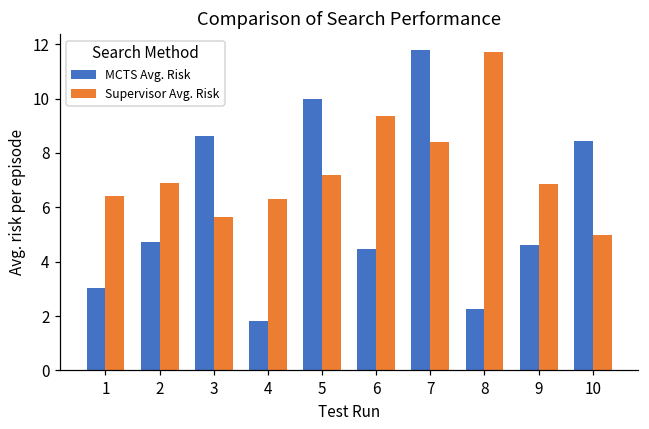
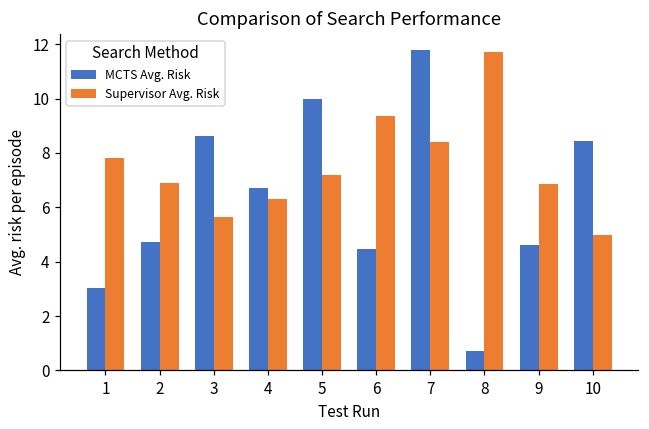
  {
    "MCTS Avg. Risk": {
      "1": 3.0,
      "2": 4.7,
      "3": 8.6,
-     "4": 1.8,
+     "4": 6.7,
      "5": 10.0,
      "6": 4.5,
      "7": 11.8,
-     "8": 2.3,
+     "8": 0.7,
      "9": 4.6,
      "10": 8.4
    },
    "Supervisor Avg. Risk": {
-     "1": 6.4,
+     "1": 7.8,
      "2": 6.9,
      "3": 5.6,
      "4": 6.3,
      "5": 7.2,
      "6": 9.4,
      "7": 8.4,
      "8": 11.7,
      "9": 6.8,
      "10": 5.0
    }
  }
